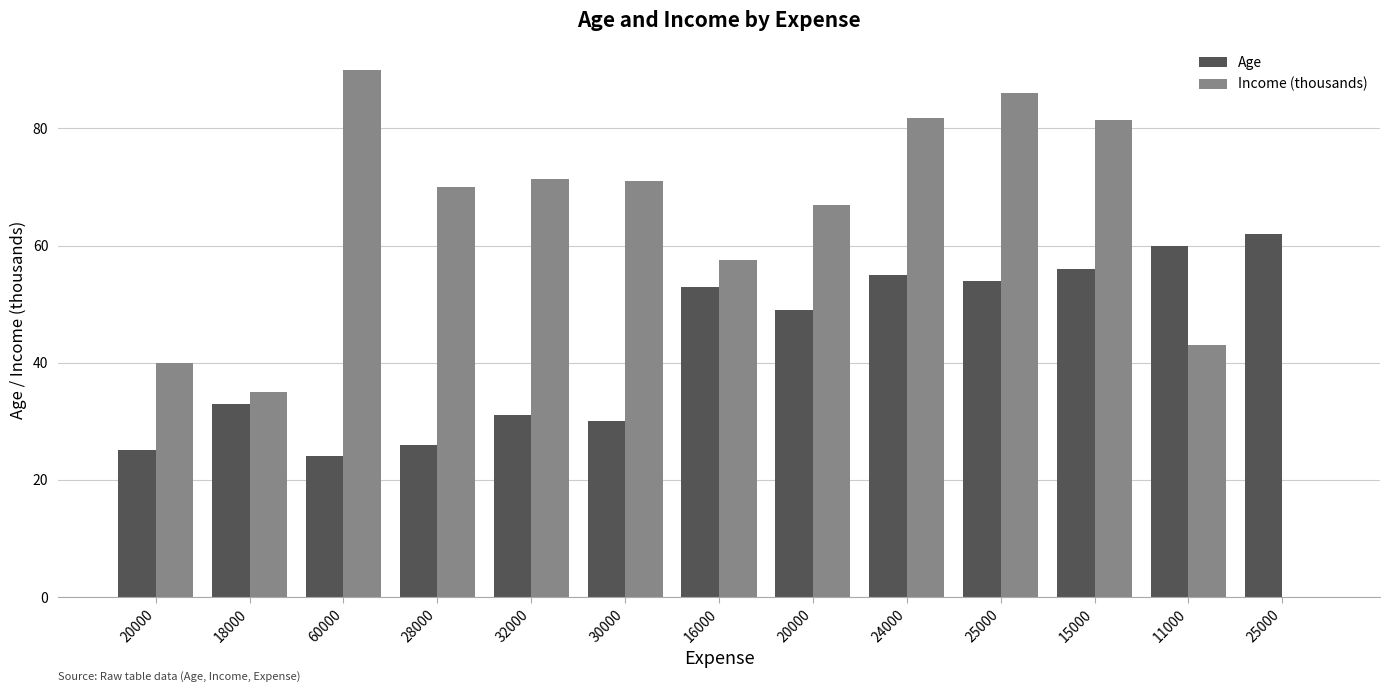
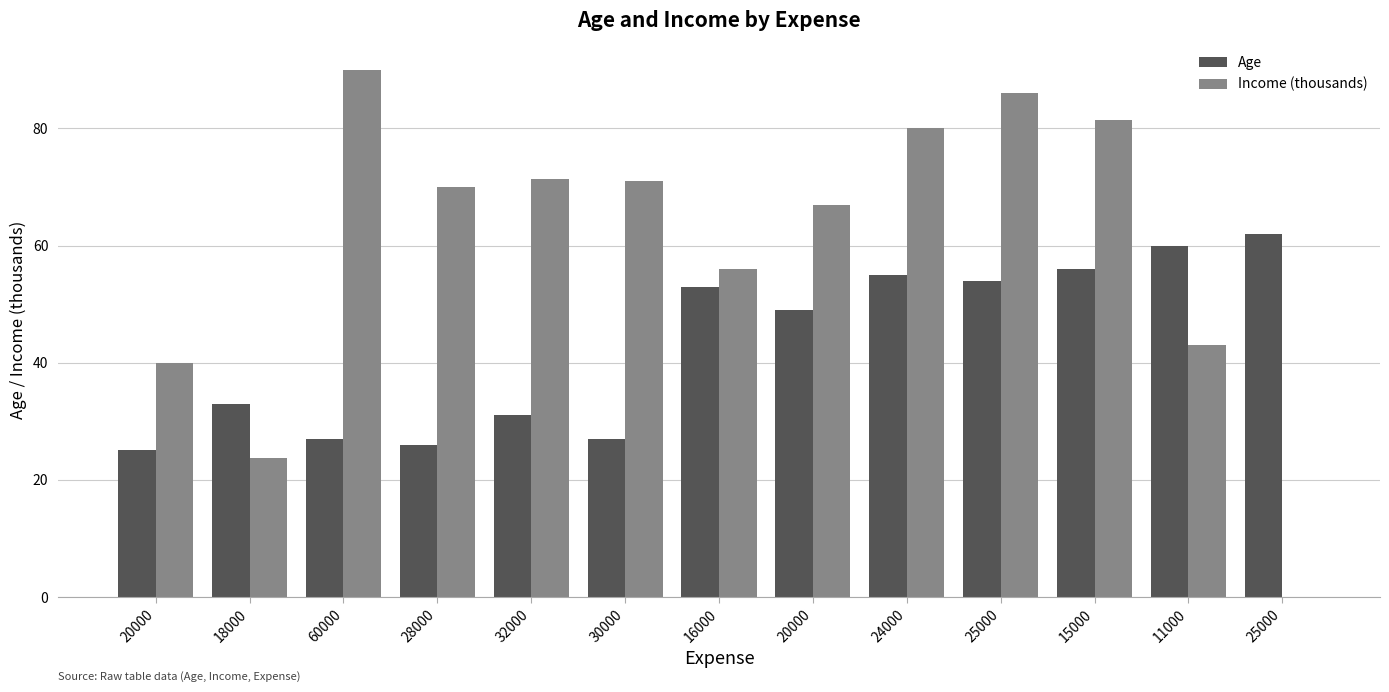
  {
    "Age": {
      "18000": 33,
-     "60000": 24,
+     "60000": 27,
      "28000": 26,
      "32000": 31,
-     "30000": 30,
+     "30000": 27,
      "16000": 53,
      "24000": 55,
      "15000": 56,
      "11000": 60
    },
    "Income (thousands)": {
-     "18000": 35,
+     "18000": 24,
      "60000": 90,
      "28000": 70,
      "32000": 71,
      "30000": 71,
-     "16000": 58,
-     "24000": 82,
+     "16000": 56,
+     "24000": 80,
      "15000": 81,
      "11000": 43
    }
  }
